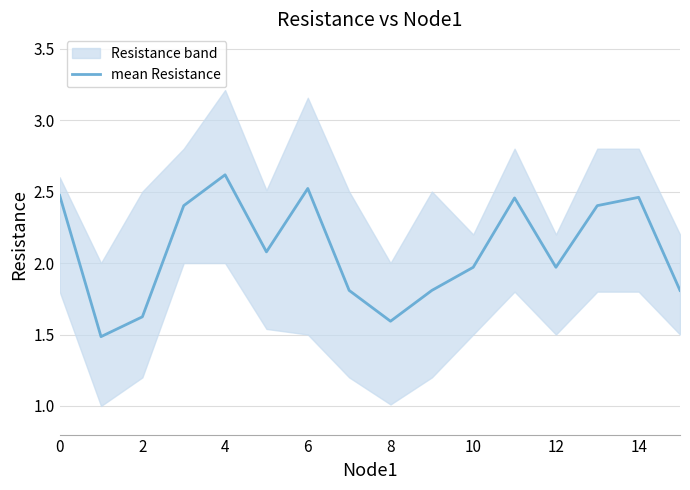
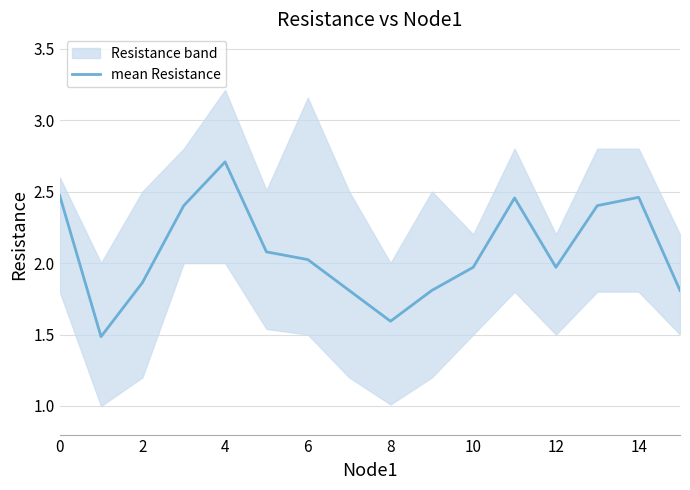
  {
    "mean Resistance": {
      "0": 2.47,
-     "2": 1.62,
-     "4": 2.62,
-     "6": 2.52,
+     "2": 1.86,
+     "4": 2.71,
+     "6": 2.02,
      "8": 1.59,
      "10": 1.97,
      "12": 1.97,
      "14": 2.46
    }
  }
